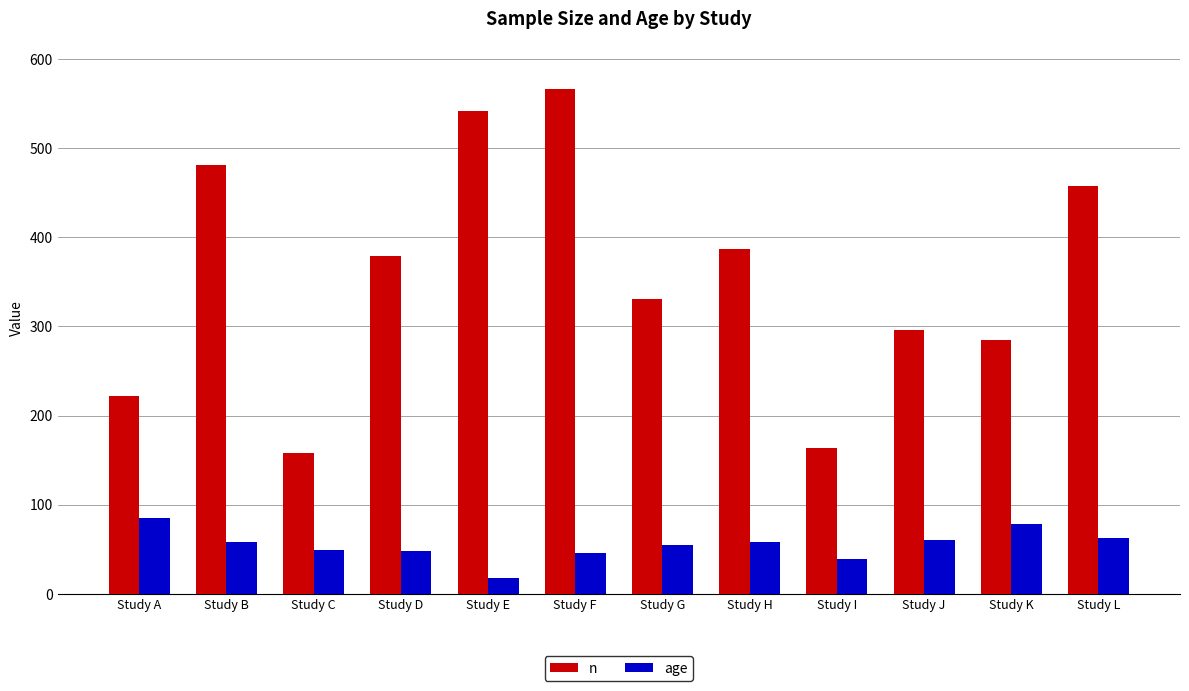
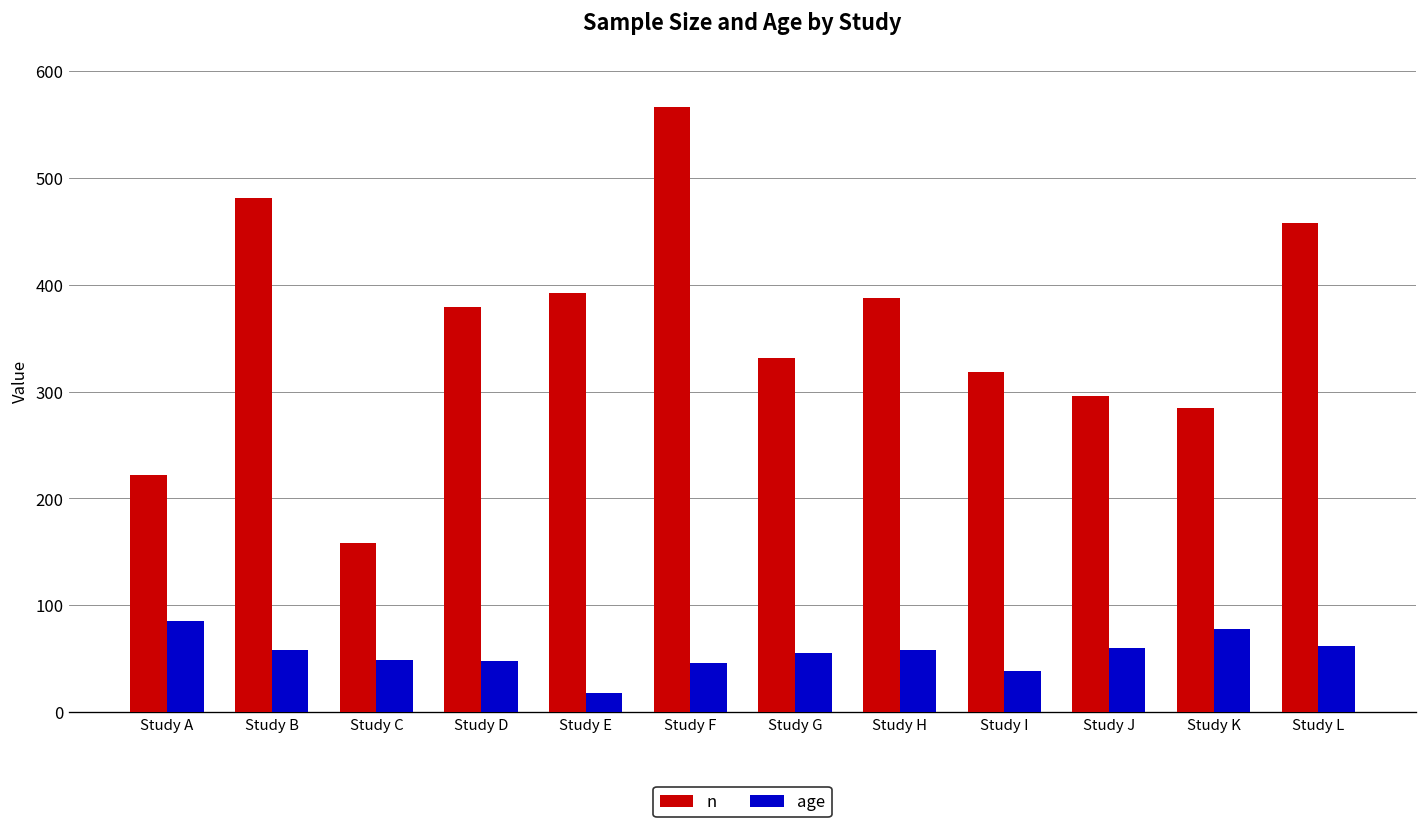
  {
    "n": {
      "Study A": 220,
      "Study B": 480,
      "Study C": 160,
      "Study D": 380,
-     "Study E": 540,
+     "Study E": 390,
      "Study F": 570,
      "Study G": 330,
      "Study H": 390,
-     "Study I": 160,
+     "Study I": 320,
      "Study J": 300,
      "Study K": 290,
      "Study L": 460
    },
    "age": {
      "Study A": 90,
      "Study B": 60,
      "Study C": 50,
      "Study D": 50,
      "Study E": 20,
      "Study F": 50,
      "Study G": 60,
      "Study H": 60,
      "Study I": 40,
      "Study J": 60,
      "Study K": 80,
      "Study L": 60
    }
  }
